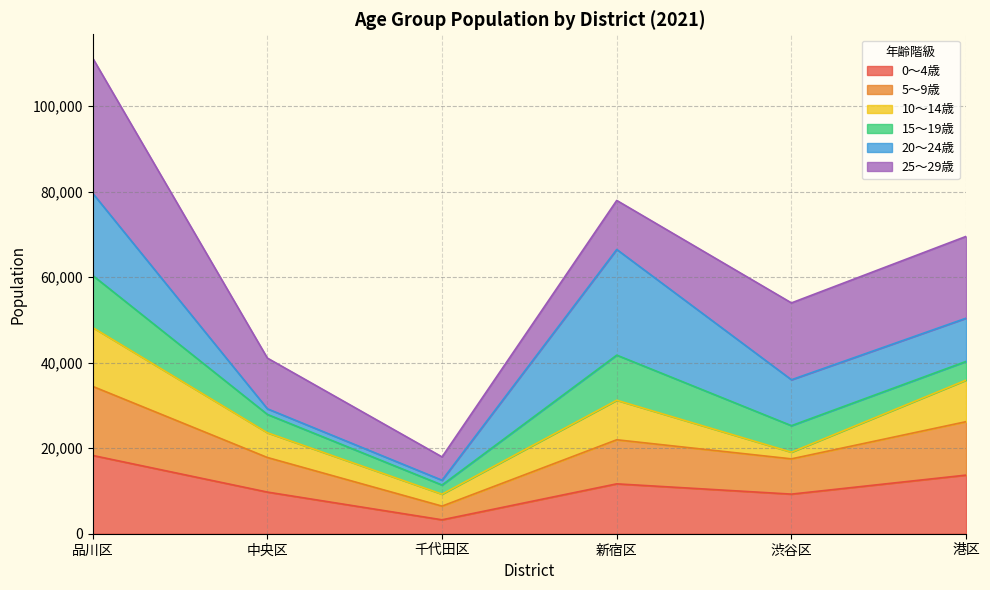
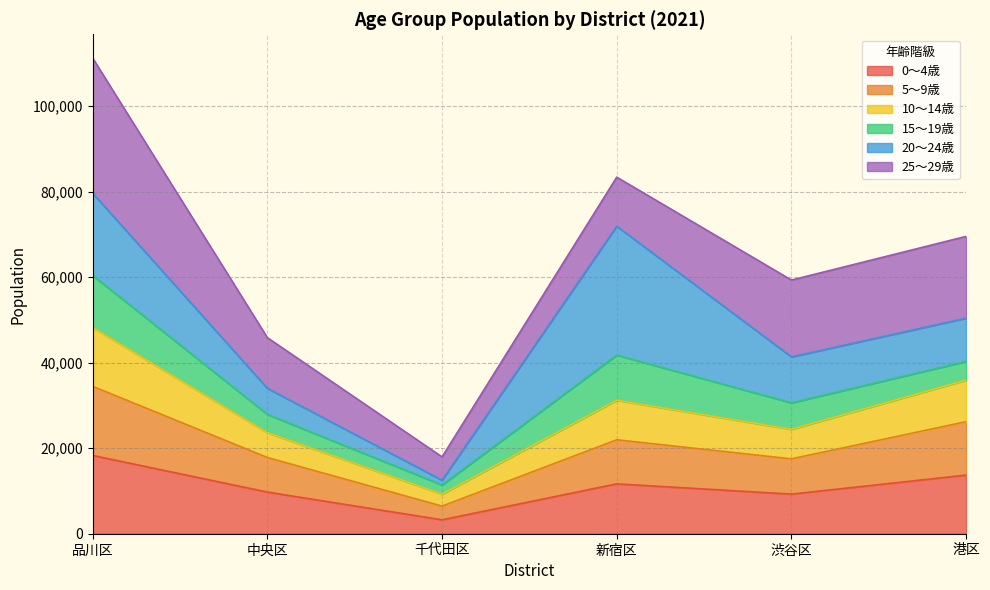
  {
    "10～14歳": {
      "品川区": "14,000",
      "中央区": "6,000",
      "千代田区": "3,000",
      "新宿区": "9,000",
-     "渋谷区": "2,000",
+     "渋谷区": "7,000",
      "港区": "10,000"
    },
    "15～19歳": {
      "品川区": "12,000",
      "中央区": "4,000",
      "千代田区": "2,000",
      "新宿区": "11,000",
      "渋谷区": "6,000",
      "港区": "4,000"
    },
    "20～24歳": {
      "品川区": "19,000",
-     "中央区": "1,000",
+     "中央区": "6,000",
      "千代田区": "1,000",
-     "新宿区": "25,000",
+     "新宿区": "30,000",
      "渋谷区": "11,000",
      "港区": "10,000"
    },
    "25～29歳": {
      "品川区": "32,000",
      "中央区": "12,000",
      "千代田区": "5,000",
      "新宿区": "11,000",
      "渋谷区": "18,000",
      "港区": "19,000"
    }
  }
